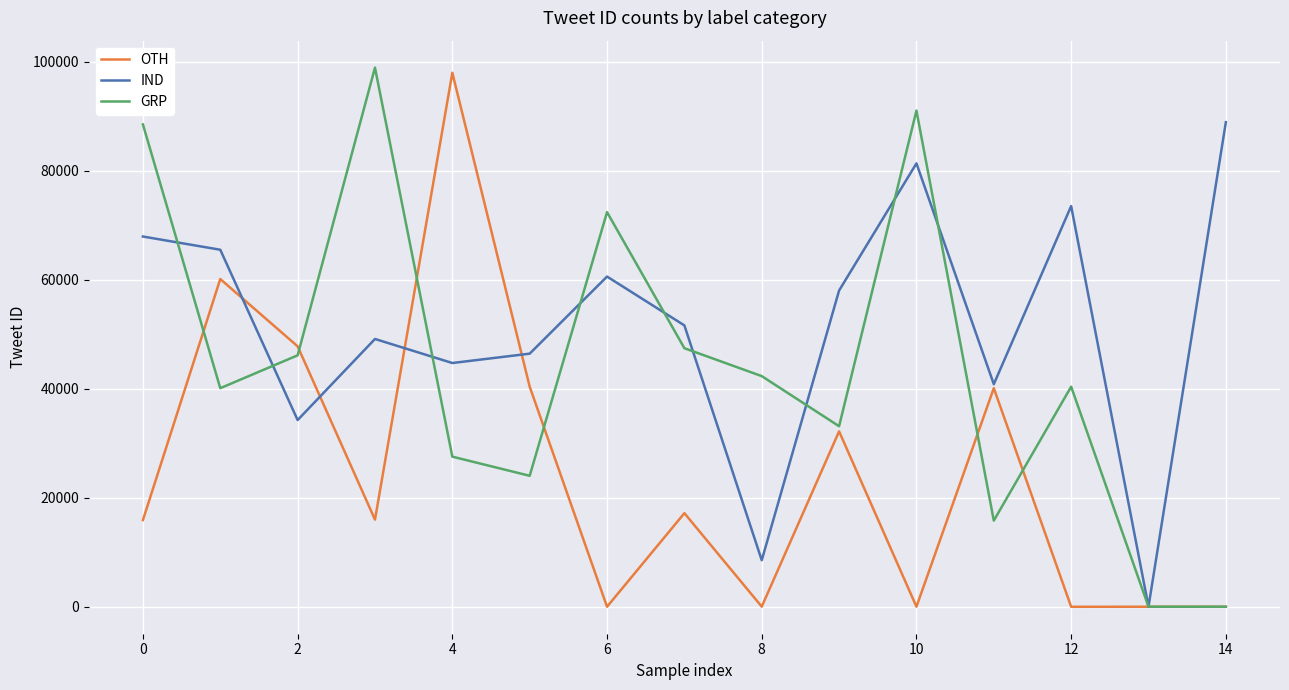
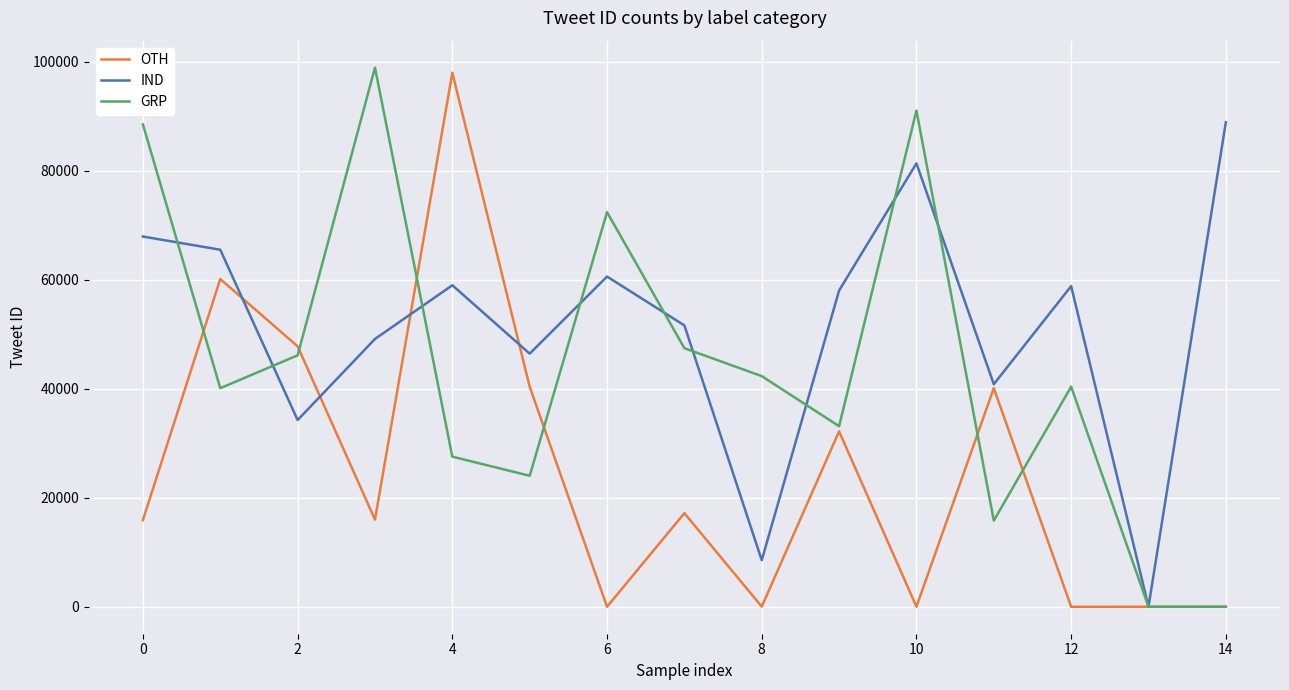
  {
    "OTH": {
      "0": 16000,
      "2": 48000,
      "4": 98000,
      "6": 0,
      "8": 0,
      "10": 0,
      "12": 0
    },
    "IND": {
      "0": 68000,
      "2": 34000,
-     "4": 45000,
+     "4": 59000,
      "6": 61000,
      "8": 9000,
      "10": 81000,
-     "12": 74000,
+     "12": 59000,
      "14": 89000
    },
    "GRP": {
      "0": 88000,
      "2": 46000,
      "4": 28000,
      "6": 72000,
      "8": 42000,
      "10": 91000,
      "12": 40000
    }
  }
